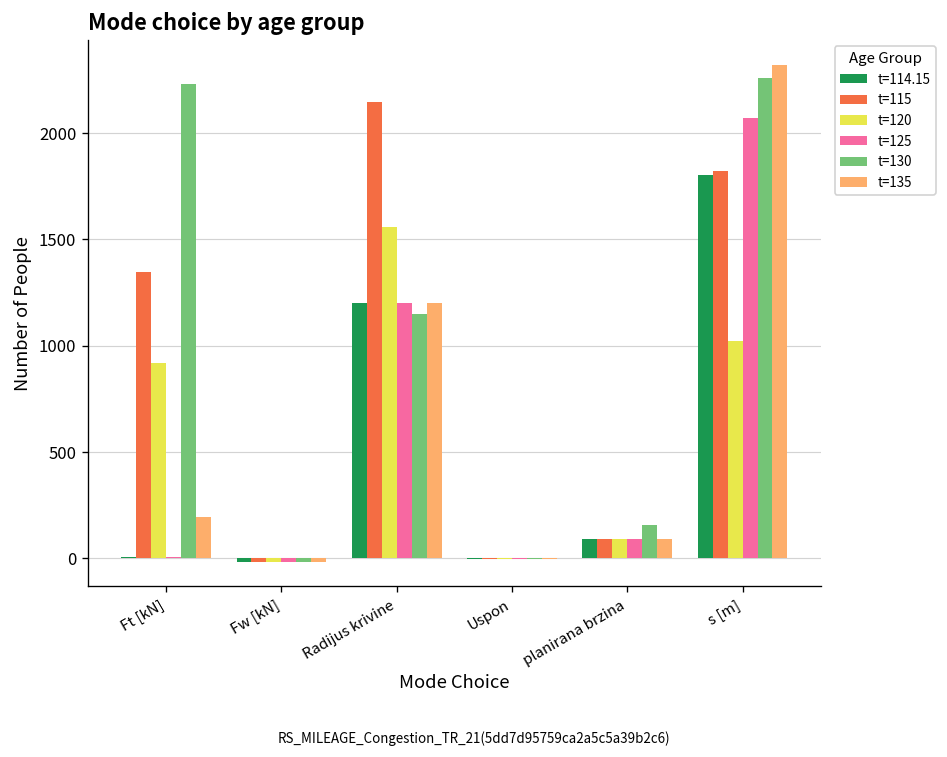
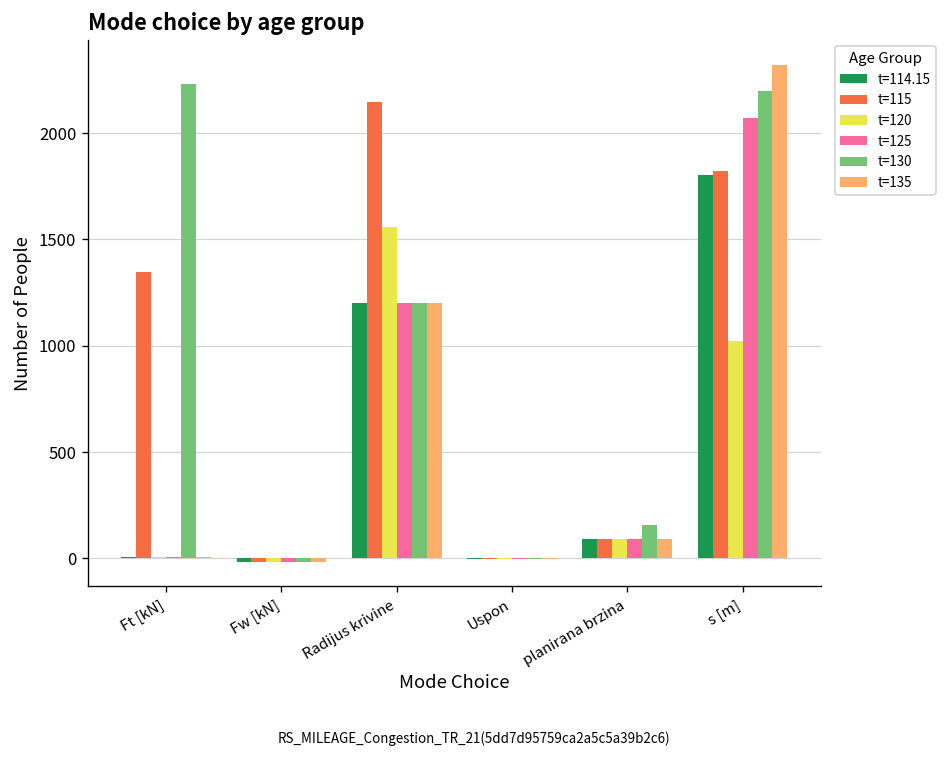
  {
    "t=114.15": {
      "Fw [kN]": -20,
      "Radijus krivine": 1200,
      "planirana brzina": 90,
      "s [m]": 1800
    },
    "t=115": {
      "Ft [kN]": 1350,
      "Fw [kN]": -20,
      "Radijus krivine": 2150,
      "planirana brzina": 90,
      "s [m]": 1820
    },
    "t=120": {
-     "Ft [kN]": 920,
+     "Ft [kN]": 10,
      "Fw [kN]": -20,
      "Radijus krivine": 1560,
      "planirana brzina": 90,
      "s [m]": 1020
    },
    "t=125": {
      "Fw [kN]": -20,
      "Radijus krivine": 1200,
      "planirana brzina": 90,
      "s [m]": 2070
    },
    "t=130": {
      "Ft [kN]": 2230,
      "Fw [kN]": -20,
-     "Radijus krivine": 1150,
+     "Radijus krivine": 1200,
      "planirana brzina": 160,
-     "s [m]": 2260
+     "s [m]": 2200
    },
    "t=135": {
-     "Ft [kN]": 200,
+     "Ft [kN]": 10,
      "Fw [kN]": -20,
      "Radijus krivine": 1200,
      "planirana brzina": 90,
      "s [m]": 2320
    }
  }
